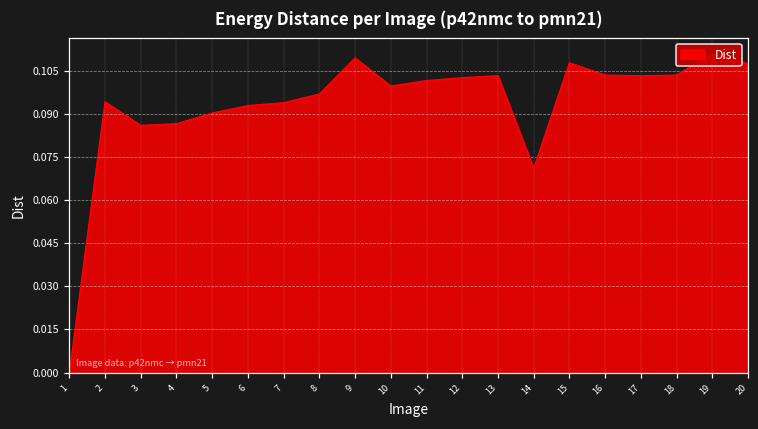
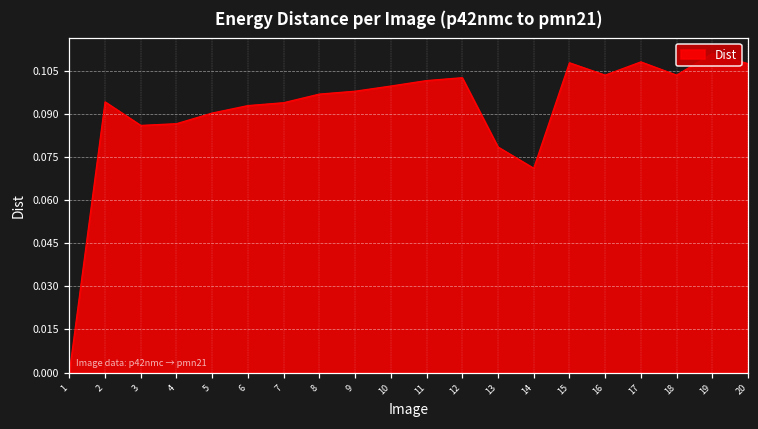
  {
    "1": 0.000,
    "2": 0.094,
    "3": 0.086,
    "4": 0.087,
    "5": 0.090,
    "6": 0.093,
    "7": 0.094,
    "8": 0.097,
-   "9": 0.110,
+   "9": 0.098,
    "10": 0.100,
    "11": 0.102,
    "12": 0.103,
-   "13": 0.103,
+   "13": 0.079,
    "14": 0.071,
    "15": 0.108,
    "16": 0.104,
-   "17": 0.103,
+   "17": 0.108,
    "18": 0.104,
    "20": 0.108
  }
